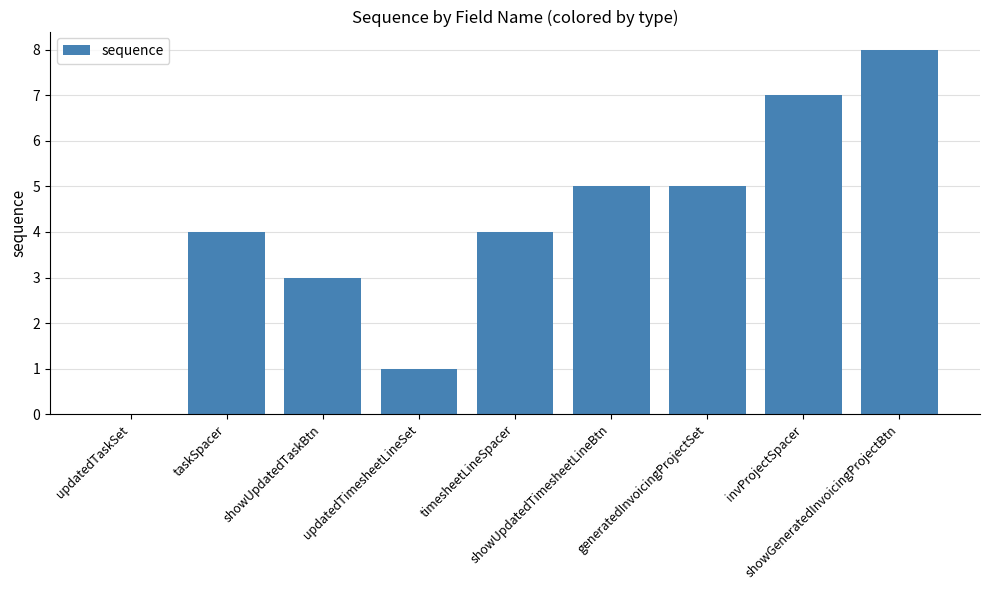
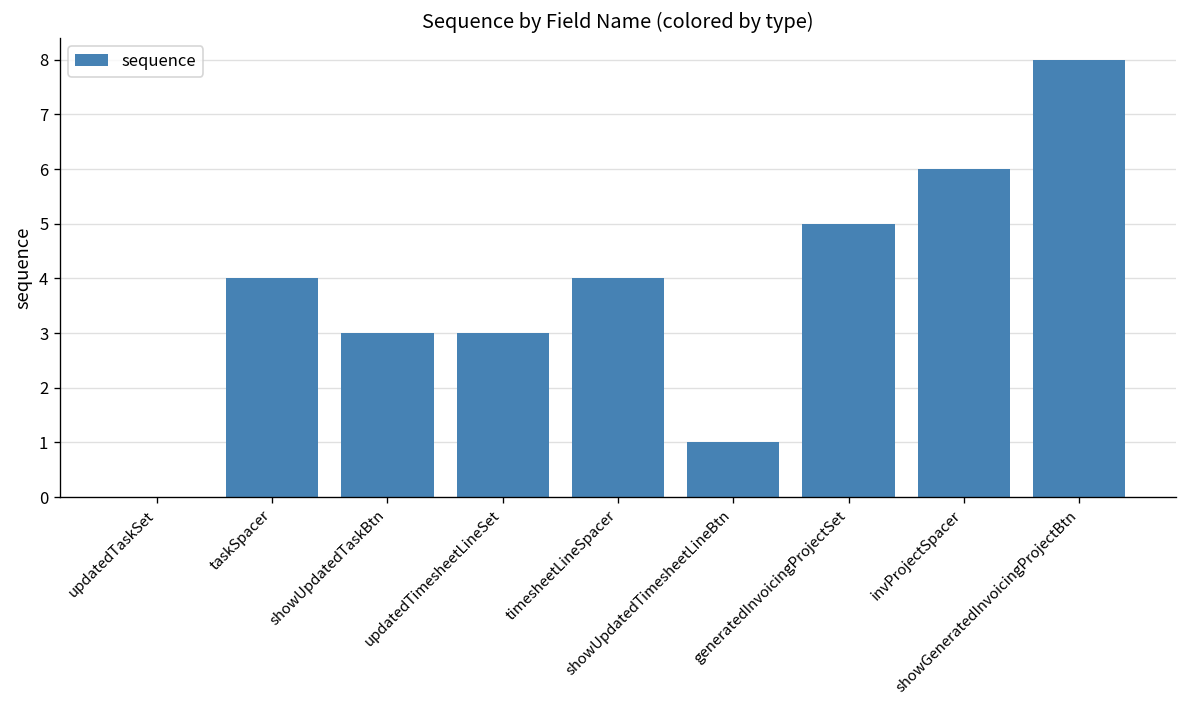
  {
    "updatedTaskSet": 0,
    "taskSpacer": 4,
    "showUpdatedTaskBtn": 3,
-   "updatedTimesheetLineSet": 1,
+   "updatedTimesheetLineSet": 3,
    "timesheetLineSpacer": 4,
-   "showUpdatedTimesheetLineBtn": 5,
+   "showUpdatedTimesheetLineBtn": 1,
    "generatedInvoicingProjectSet": 5,
-   "invProjectSpacer": 7,
+   "invProjectSpacer": 6,
    "showGeneratedInvoicingProjectBtn": 8
  }
